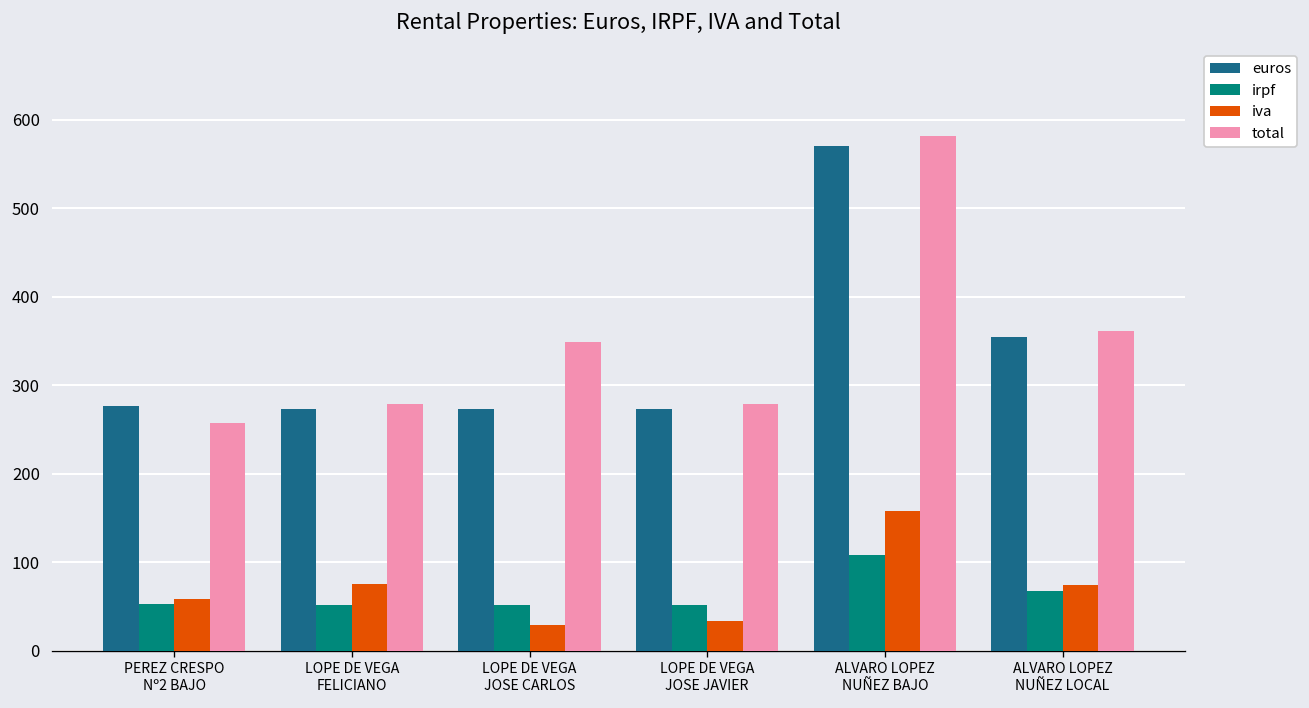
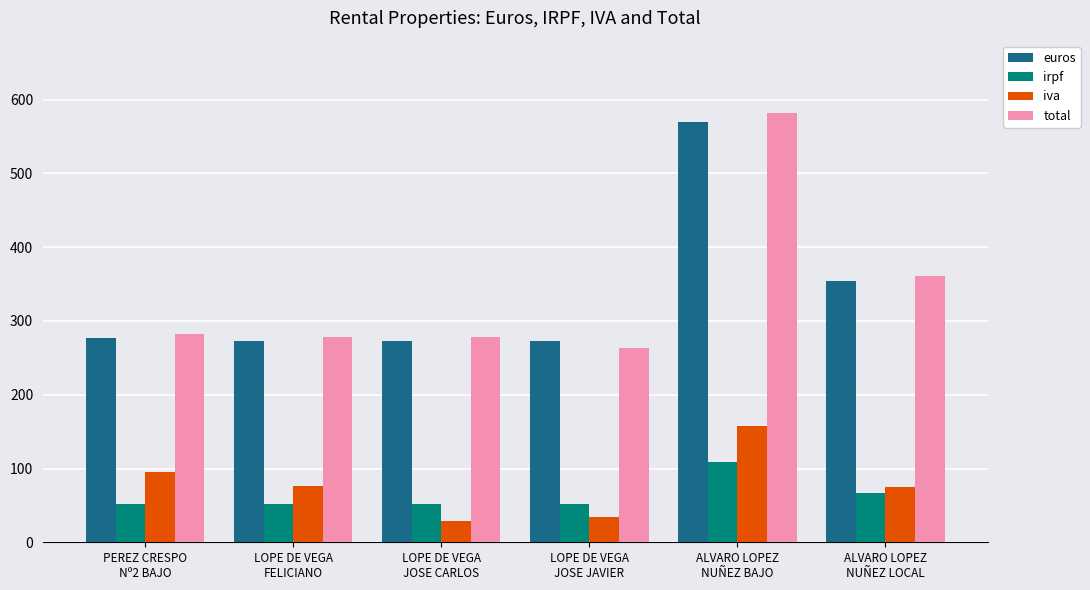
  {
    "iva": {
-     "PEREZ CRESPO Nº2 BAJO": 60,
+     "PEREZ CRESPO Nº2 BAJO": 90,
      "LOPE DE VEGA FELICIANO": 80,
      "LOPE DE VEGA JOSE CARLOS": 30,
      "LOPE DE VEGA JOSE JAVIER": 30,
      "ALVARO LOPEZ NUÑEZ BAJO": 160,
      "ALVARO LOPEZ NUÑEZ LOCAL": 70
    },
    "total": {
-     "PEREZ CRESPO Nº2 BAJO": 260,
+     "PEREZ CRESPO Nº2 BAJO": 280,
      "LOPE DE VEGA FELICIANO": 280,
-     "LOPE DE VEGA JOSE CARLOS": 350,
-     "LOPE DE VEGA JOSE JAVIER": 280,
+     "LOPE DE VEGA JOSE CARLOS": 280,
+     "LOPE DE VEGA JOSE JAVIER": 260,
      "ALVARO LOPEZ NUÑEZ BAJO": 580,
      "ALVARO LOPEZ NUÑEZ LOCAL": 360
    }
  }
